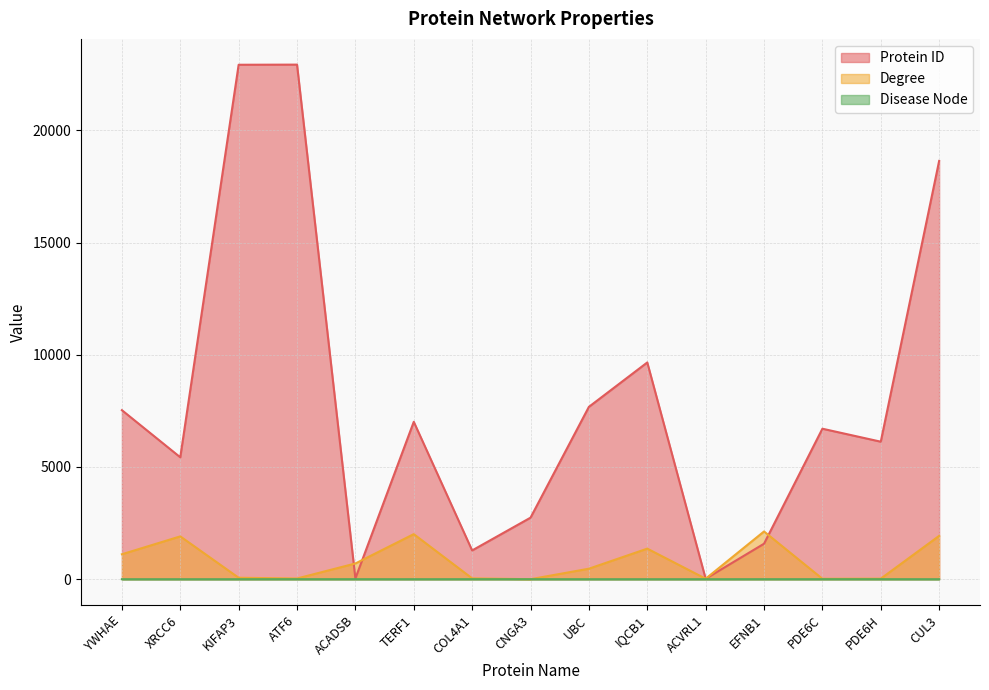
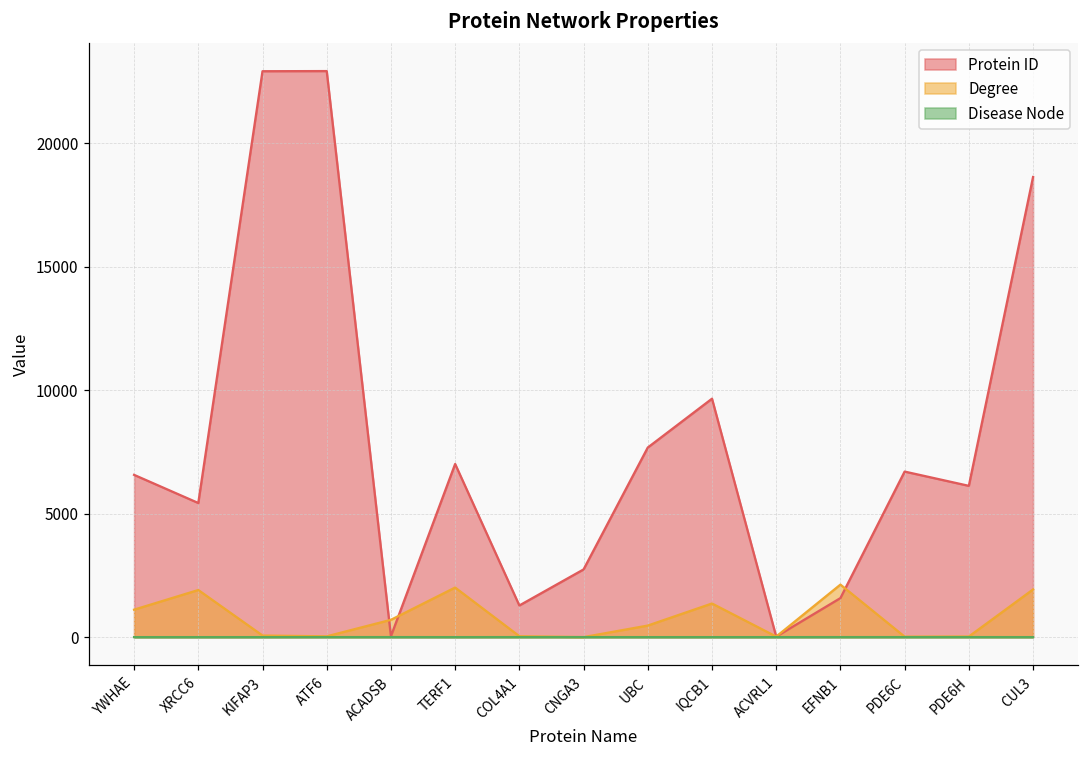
  {
    "Protein ID": {
-     "YWHAE": 7500,
+     "YWHAE": 6600,
      "XRCC6": 5400,
      "KIFAP3": 22900,
      "ATF6": 22900,
      "TERF1": 7000,
      "COL4A1": 1300,
      "CNGA3": 2700,
      "UBC": 7700,
      "IQCB1": 9700,
      "EFNB1": 1600,
      "PDE6C": 6700,
      "PDE6H": 6100,
      "CUL3": 18600
    },
    "Degree": {
      "YWHAE": 1100,
      "XRCC6": 1900,
      "ACADSB": 700,
      "TERF1": 2000,
      "UBC": 500,
      "IQCB1": 1400,
      "EFNB1": 2100,
      "CUL3": 1900
    },
    "Disease Node": {
      "YWHAE": 0,
      "XRCC6": 0,
      "TERF1": 0,
      "UBC": 0,
      "IQCB1": 0,
      "EFNB1": 0,
      "CUL3": 0
    }
  }
